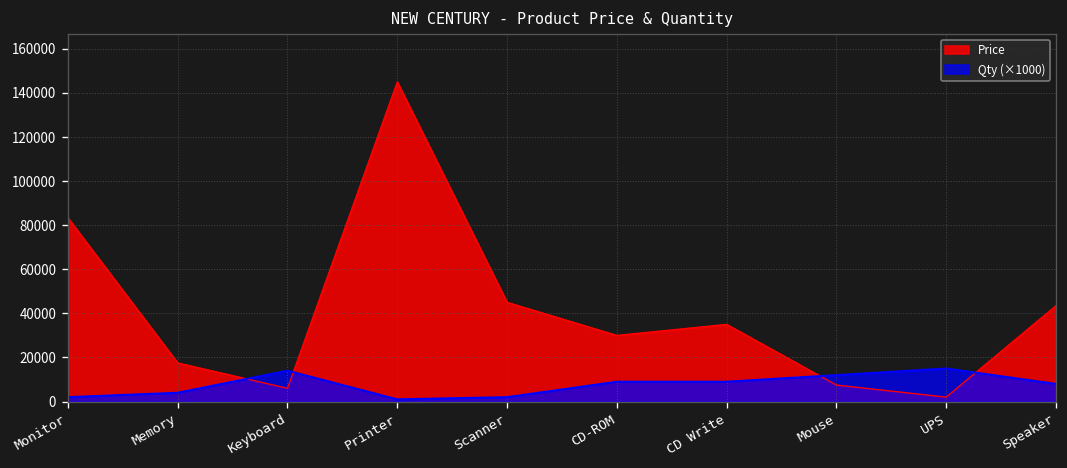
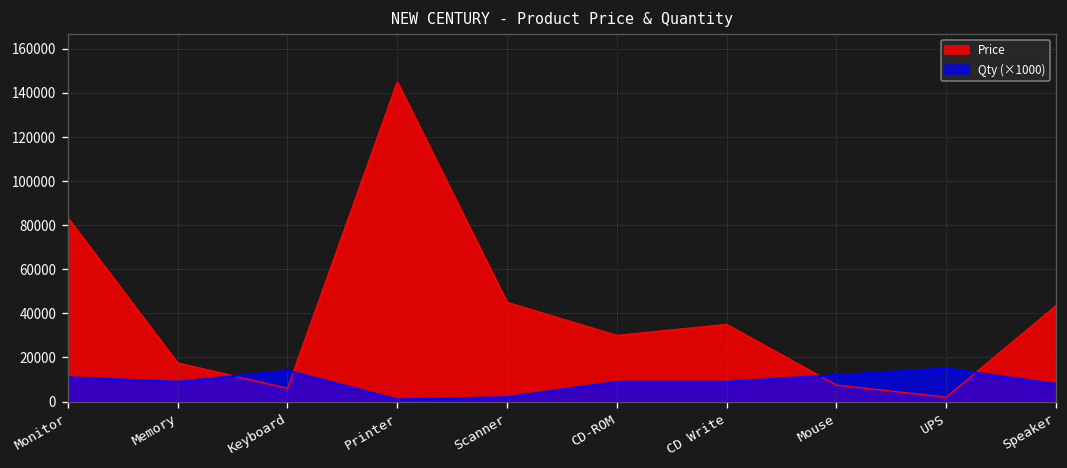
  {
    "Price": {
      "Monitor": 83000,
      "Memory": 18000,
      "Keyboard": 6000,
      "Printer": 145000,
      "Scanner": 45000,
      "CD-ROM": 30000,
      "CD Write": 35000,
      "Mouse": 7000,
      "UPS": 2000,
      "Speaker": 44000
    },
    "Qty (×1000)": {
-     "Monitor": 2000,
-     "Memory": 4000,
+     "Monitor": 11000,
+     "Memory": 9000,
      "Keyboard": 14000,
      "Printer": 1000,
      "Scanner": 2000,
      "CD-ROM": 9000,
      "CD Write": 9000,
      "Mouse": 12000,
      "UPS": 15000,
      "Speaker": 8000
    }
  }
